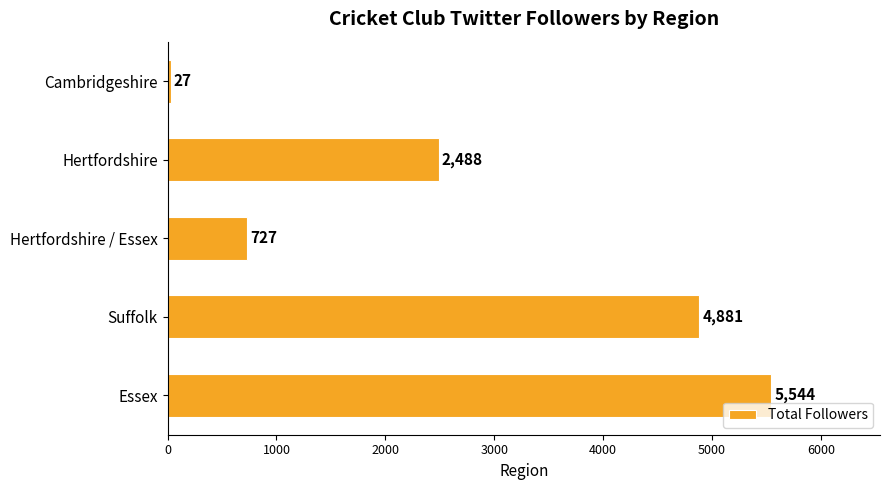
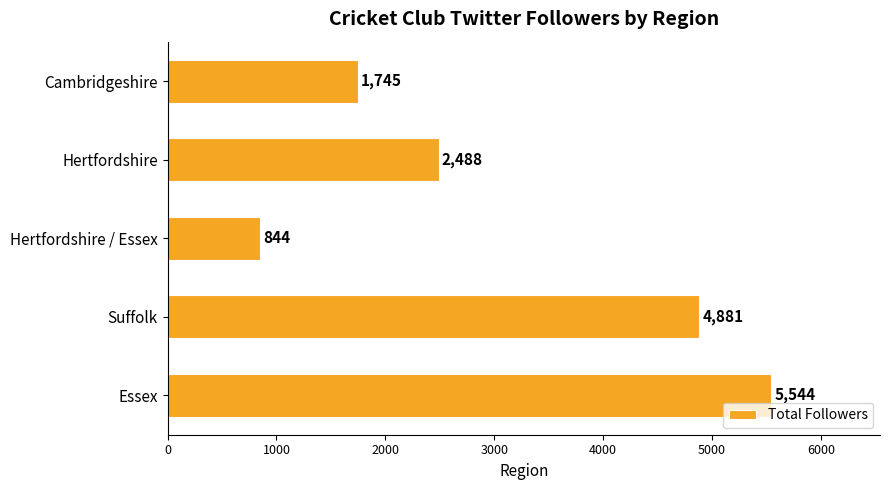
  {
-   "Cambridgeshire": "27",
+   "Cambridgeshire": "1,745",
    "Hertfordshire": "2,488",
-   "Hertfordshire / Essex": "727",
+   "Hertfordshire / Essex": "844",
    "Suffolk": "4,881"
  }
